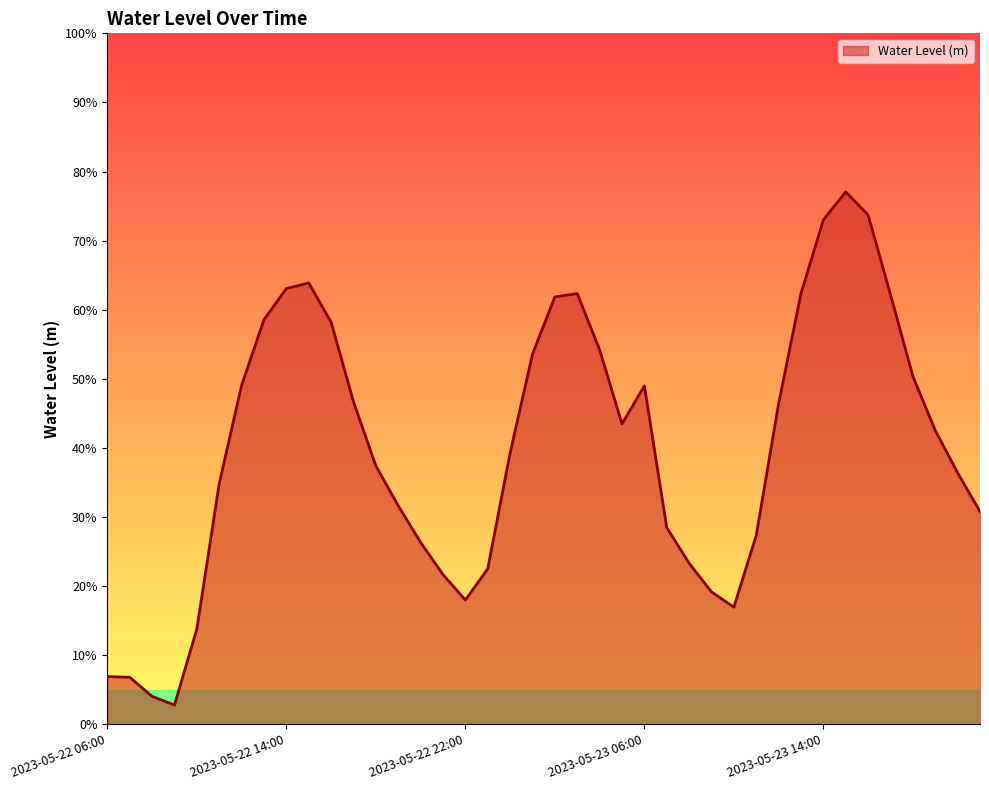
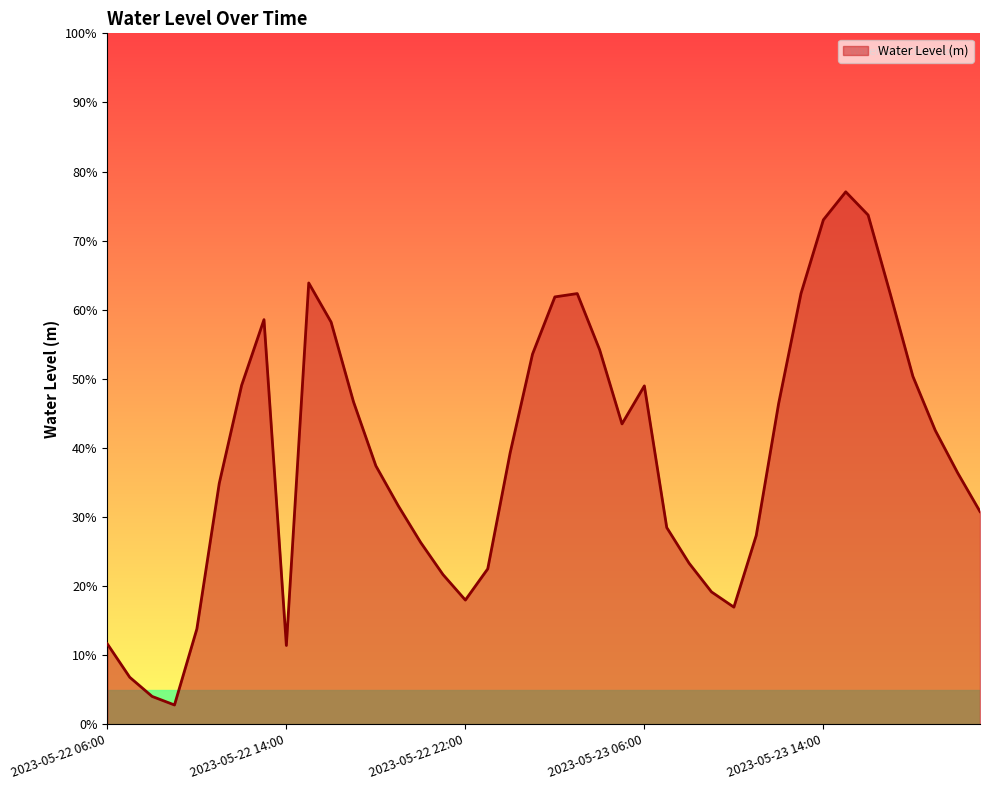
  {
-   "2023-05-22 06:00": "7%",
-   "2023-05-22 14:00": "63%",
+   "2023-05-22 06:00": "12%",
+   "2023-05-22 14:00": "11%",
    "2023-05-22 22:00": "18%",
    "2023-05-23 06:00": "49%",
    "2023-05-23 14:00": "73%"
  }
